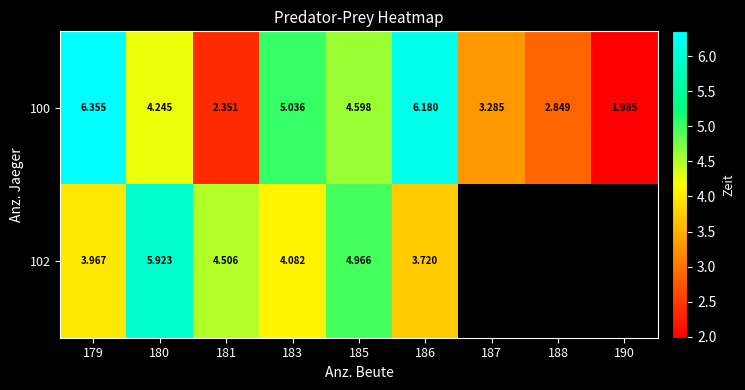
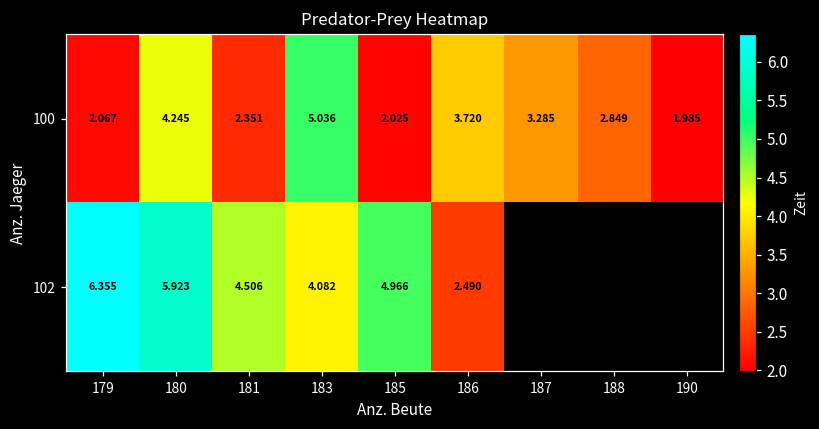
  {
    "100": {
-     "179": 6.355,
+     "179": 2.067,
      "180": 4.245,
      "181": 2.351,
      "183": 5.036,
-     "185": 4.598,
-     "186": 6.180,
+     "185": 2.025,
+     "186": 3.720,
      "187": 3.285,
      "188": 2.849,
      "190": 1.985
    },
    "102": {
-     "179": 3.967,
+     "179": 6.355,
      "180": 5.923,
      "181": 4.506,
      "183": 4.082,
      "185": 4.966,
-     "186": 3.720
+     "186": 2.490
    }
  }
